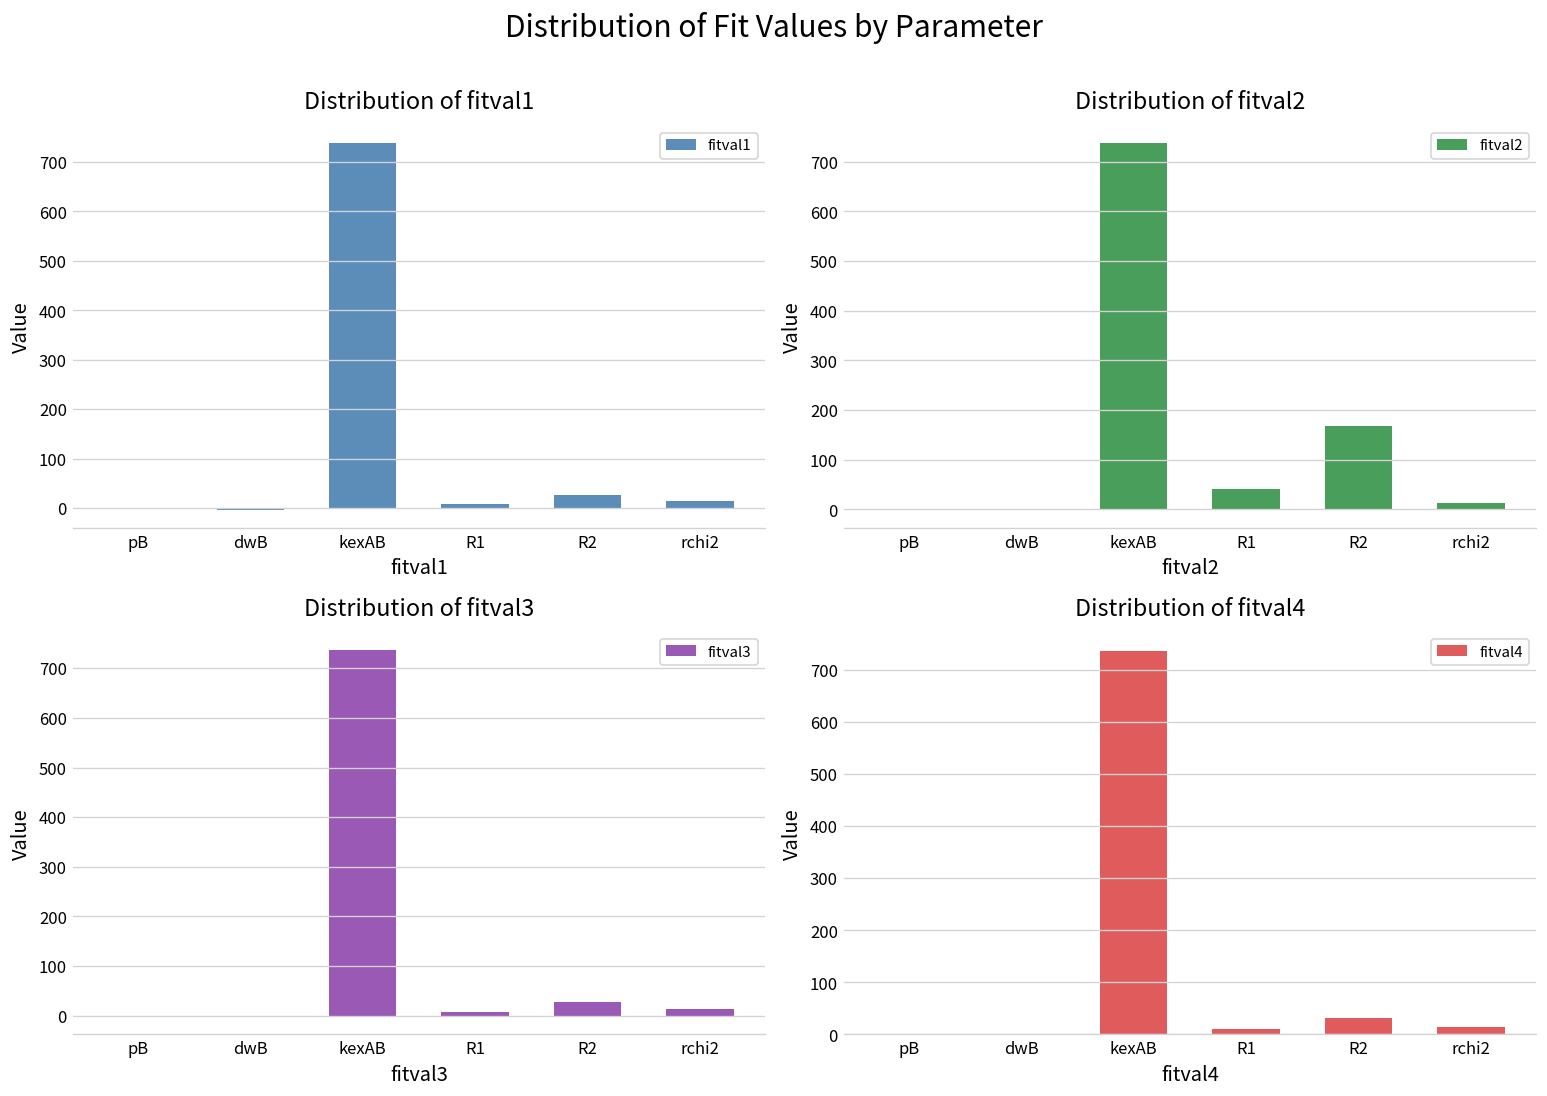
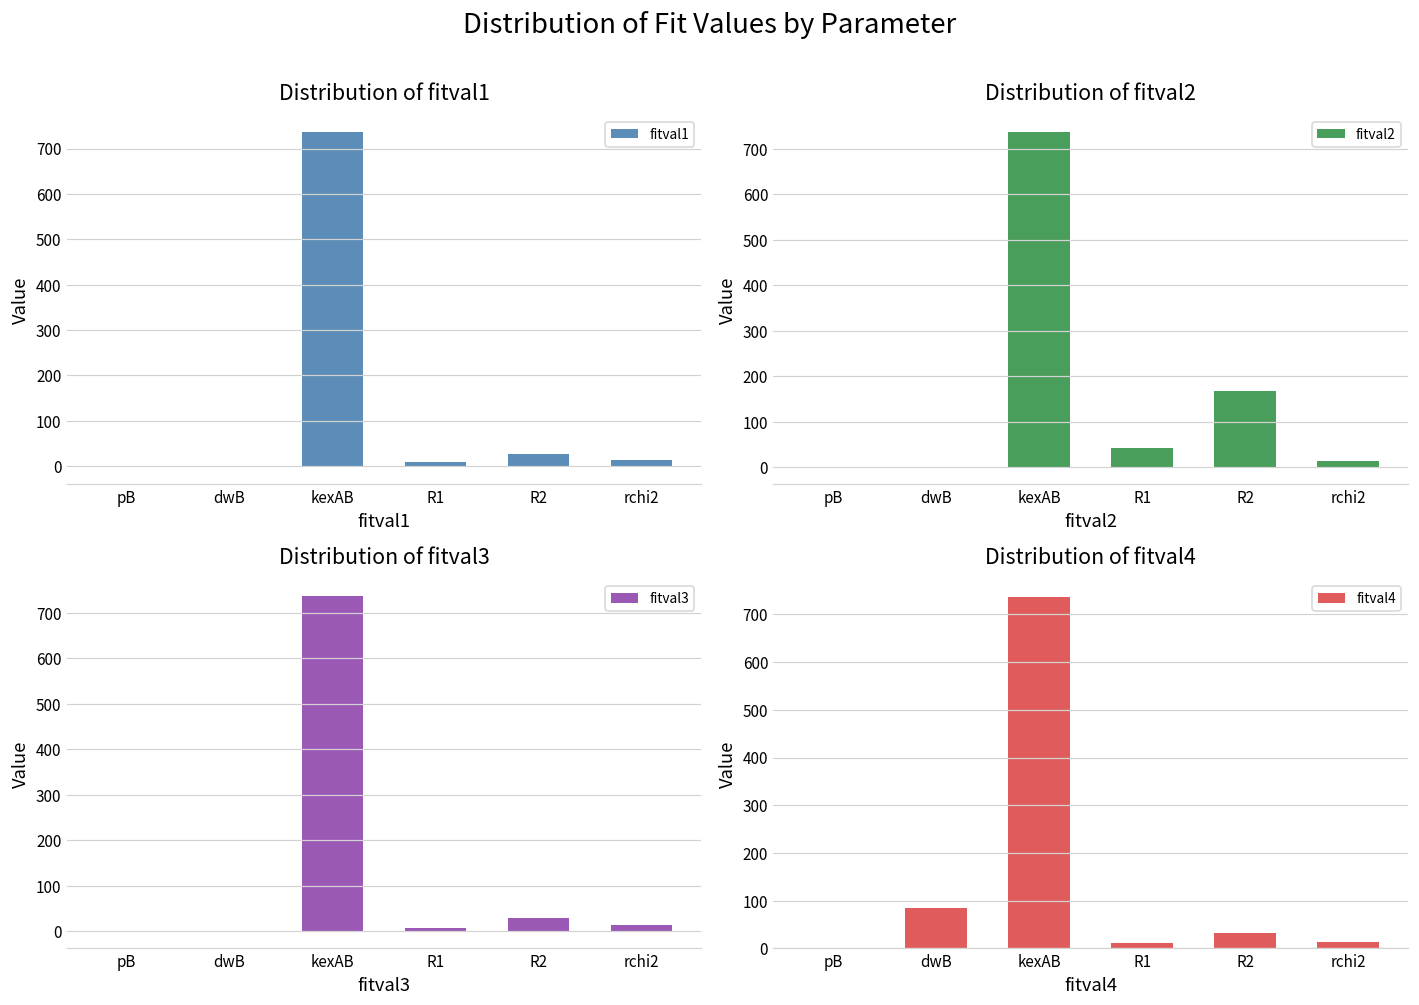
  {
    "Distribution of fitval1": {
      "kexAB": 740,
      "R1": 10,
      "R2": 30,
      "rchi2": 10
    },
    "Distribution of fitval2": {
      "kexAB": 740,
      "R1": 40,
      "R2": 170,
      "rchi2": 10
    },
    "Distribution of fitval3": {
      "kexAB": 740,
      "R1": 10,
      "R2": 30,
      "rchi2": 10
    },
    "Distribution of fitval4": {
-     "dwB": 0,
+     "dwB": 90,
      "kexAB": 740,
      "R1": 10,
      "R2": 30,
      "rchi2": 10
    }
  }
